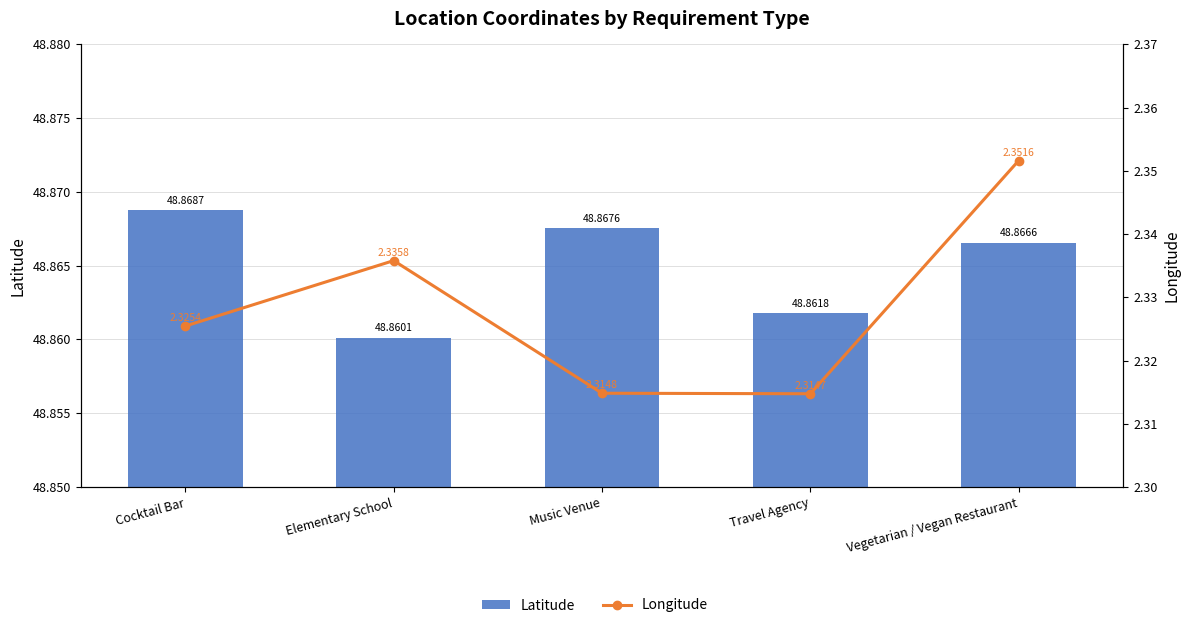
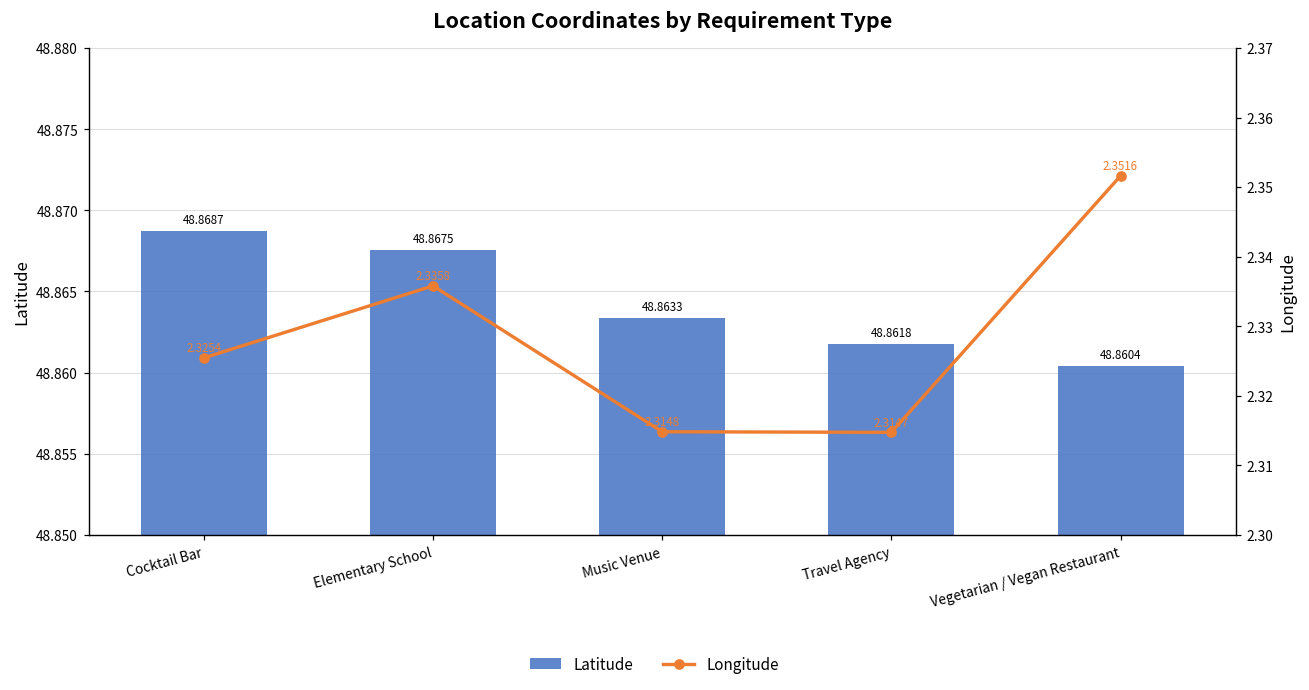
  {
    "Latitude": {
      "Cocktail Bar": 48.8687,
-     "Elementary School": 48.8601,
-     "Music Venue": 48.8676,
+     "Elementary School": 48.8675,
+     "Music Venue": 48.8633,
      "Travel Agency": 48.8618,
-     "Vegetarian / Vegan Restaurant": 48.8666
+     "Vegetarian / Vegan Restaurant": 48.8604
    },
    "Longitude": {
      "Cocktail Bar": 2.3254,
      "Elementary School": 2.3358,
      "Music Venue": 2.3148,
      "Travel Agency": 2.3147,
      "Vegetarian / Vegan Restaurant": 2.3516
    }
  }
